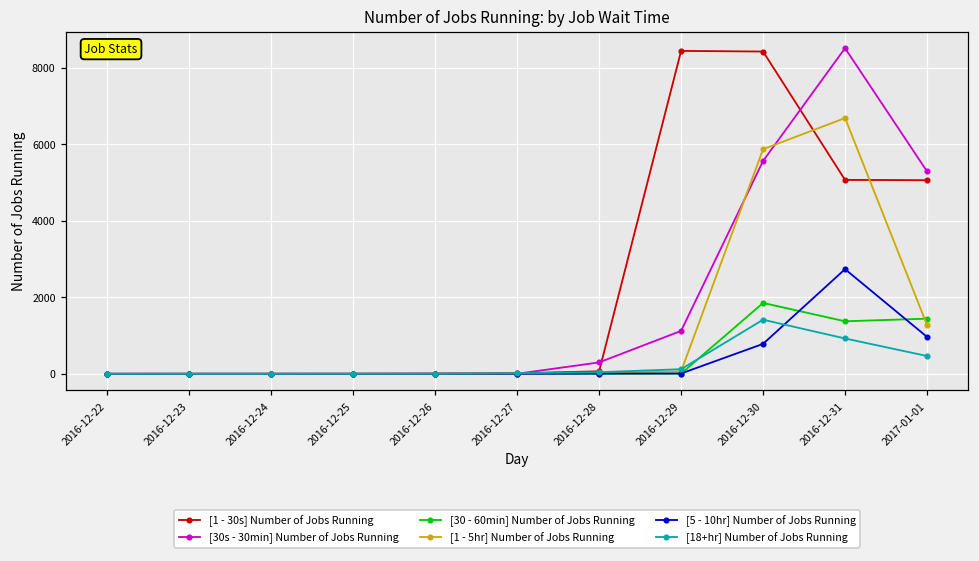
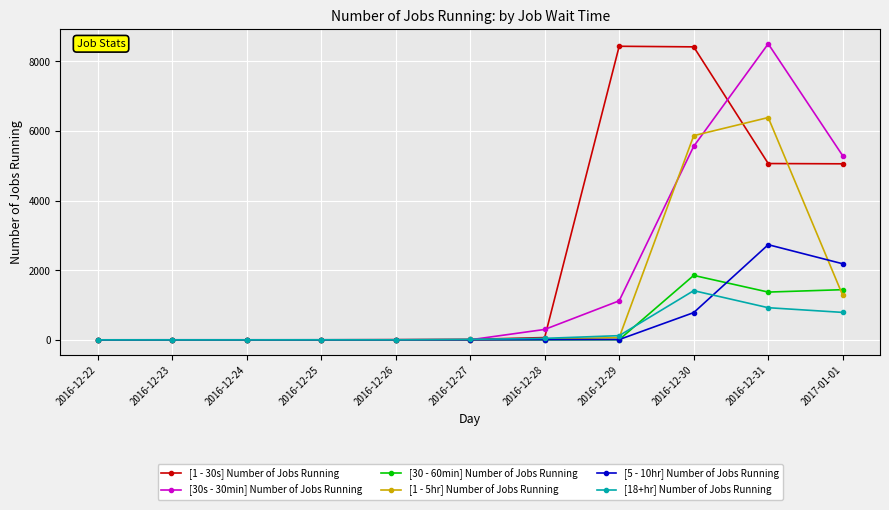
  {
    "[1 - 30s] Number of Jobs Running": {
      "2016-12-29": 8400,
      "2016-12-30": 8400,
      "2016-12-31": 5100,
      "2017-01-01": 5100
    },
    "[30s - 30min] Number of Jobs Running": {
      "2016-12-28": 300,
      "2016-12-29": 1100,
      "2016-12-30": 5600,
      "2016-12-31": 8500,
      "2017-01-01": 5300
    },
    "[30 - 60min] Number of Jobs Running": {
      "2016-12-30": 1900,
      "2016-12-31": 1400,
      "2017-01-01": 1400
    },
    "[1 - 5hr] Number of Jobs Running": {
      "2016-12-30": 5900,
-     "2016-12-31": 6700,
+     "2016-12-31": 6400,
      "2017-01-01": 1300
    },
    "[5 - 10hr] Number of Jobs Running": {
      "2016-12-30": 800,
      "2016-12-31": 2700,
-     "2017-01-01": 1000
+     "2017-01-01": 2200
    },
    "[18+hr] Number of Jobs Running": {
      "2016-12-30": 1400,
      "2016-12-31": 900,
-     "2017-01-01": 500
+     "2017-01-01": 800
    }
  }
